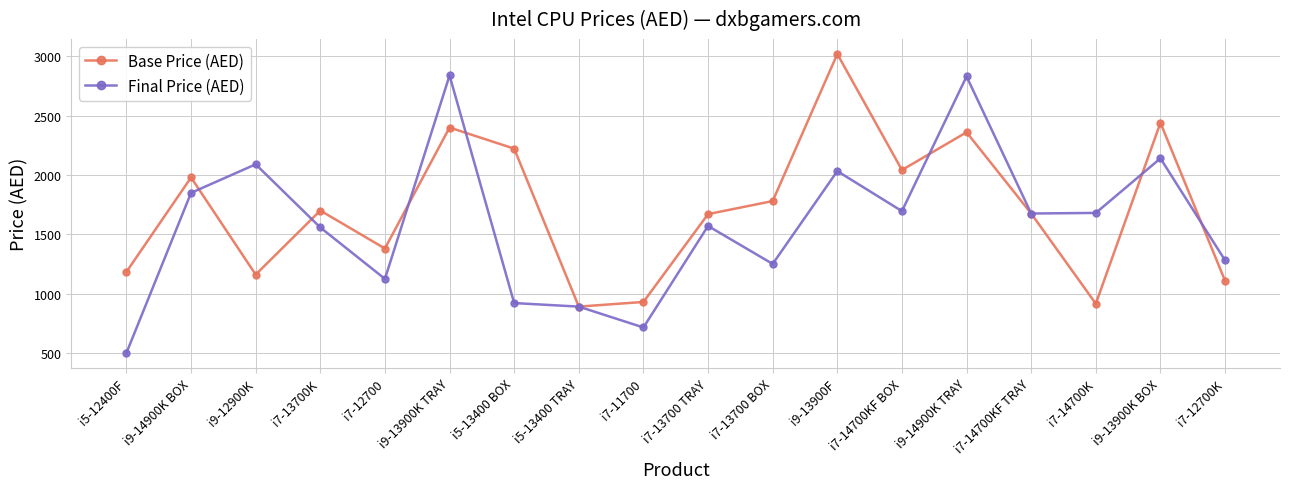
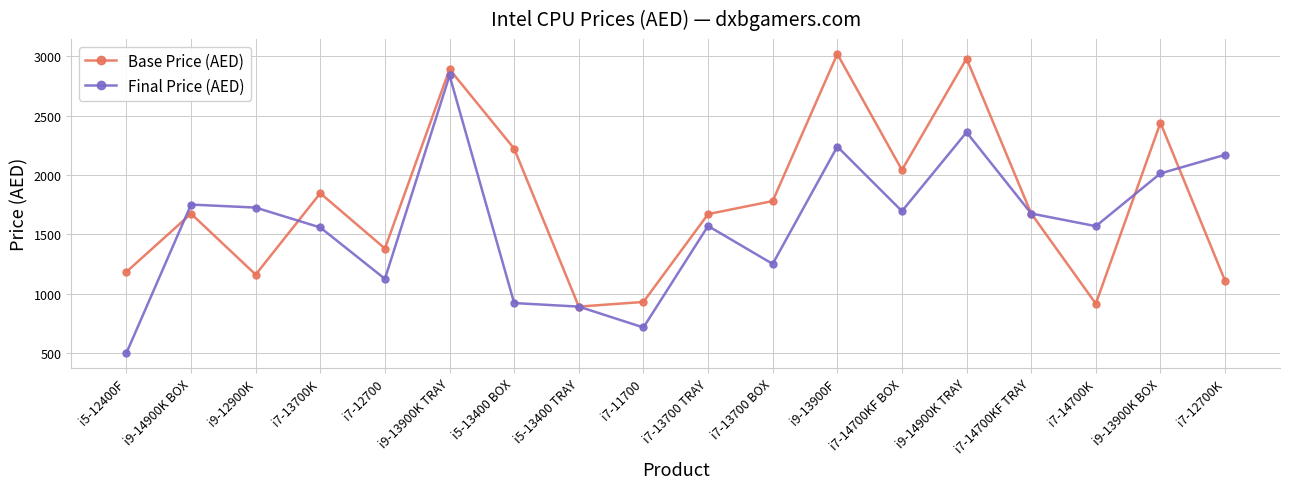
  {
    "Base Price (AED)": {
      "i5-12400F": 1180,
-     "i9-14900K BOX": 1980,
+     "i9-14900K BOX": 1670,
      "i9-12900K": 1160,
-     "i7-13700K": 1700,
+     "i7-13700K": 1850,
      "i7-12700": 1380,
-     "i9-13900K TRAY": 2400,
+     "i9-13900K TRAY": 2890,
      "i5-13400 BOX": 2220,
      "i7-11700": 930,
      "i7-13700 TRAY": 1670,
      "i7-13700 BOX": 1780,
      "i9-13900F": 3020,
      "i7-14700KF BOX": 2040,
-     "i9-14900K TRAY": 2360,
+     "i9-14900K TRAY": 2980,
      "i7-14700K": 910,
      "i9-13900K BOX": 2440,
      "i7-12700K": 1110
    },
    "Final Price (AED)": {
      "i5-12400F": 500,
-     "i9-14900K BOX": 1850,
-     "i9-12900K": 2090,
+     "i9-14900K BOX": 1750,
+     "i9-12900K": 1730,
      "i7-13700K": 1560,
      "i7-12700": 1120,
      "i9-13900K TRAY": 2840,
      "i5-13400 BOX": 920,
      "i7-11700": 710,
      "i7-13700 TRAY": 1570,
      "i7-13700 BOX": 1250,
-     "i9-13900F": 2030,
+     "i9-13900F": 2240,
      "i7-14700KF BOX": 1700,
-     "i9-14900K TRAY": 2830,
-     "i7-14700K": 1680,
-     "i9-13900K BOX": 2140,
-     "i7-12700K": 1280
+     "i9-14900K TRAY": 2360,
+     "i7-14700K": 1570,
+     "i9-13900K BOX": 2010,
+     "i7-12700K": 2170
    }
  }
